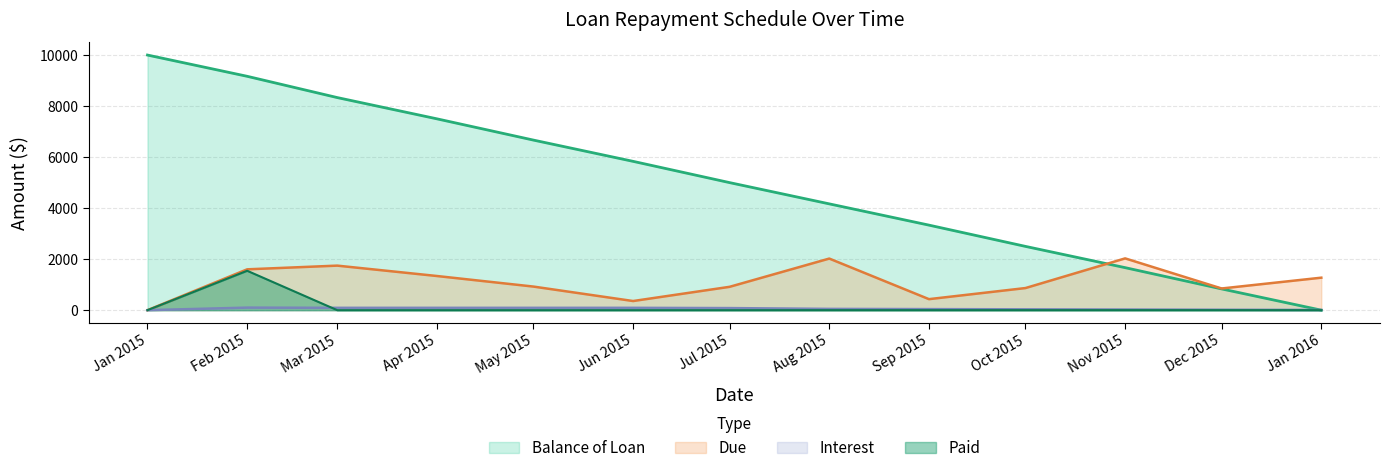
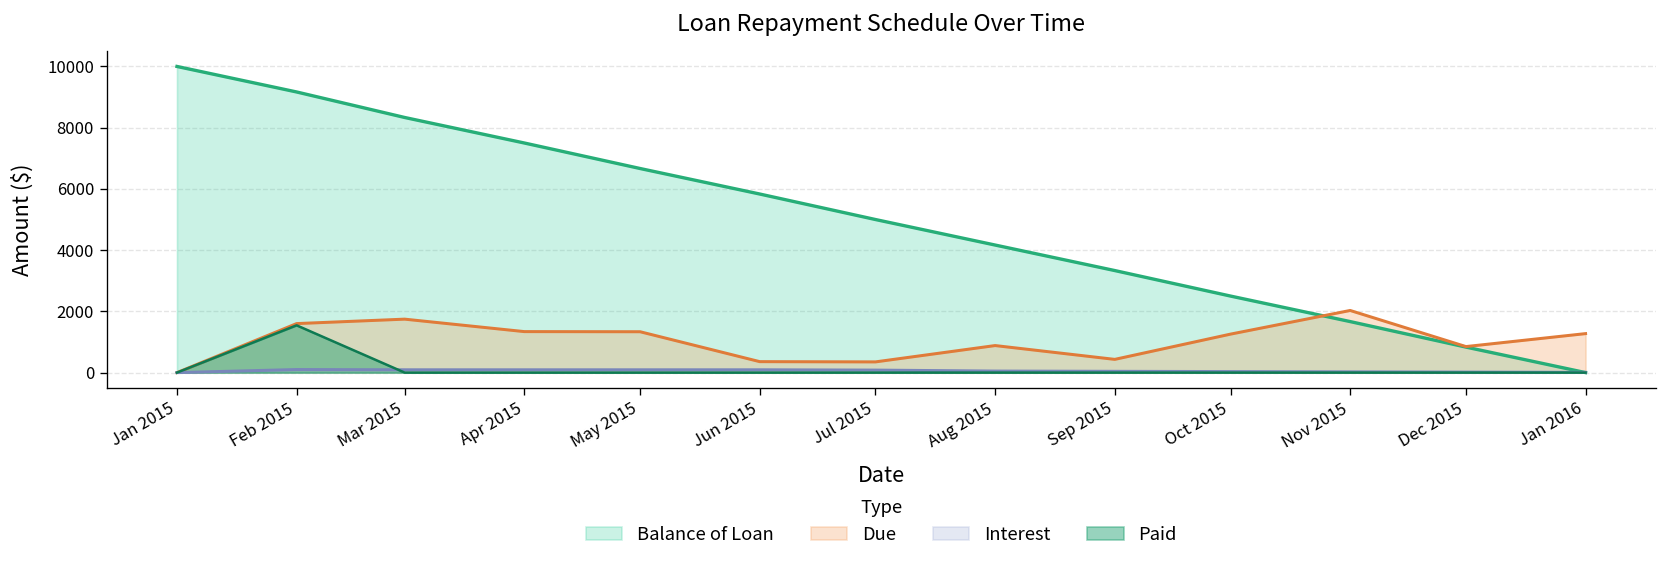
  {
    "Due": {
      "Mar 2015": 1700,
      "Apr 2015": 1300,
-     "May 2015": 900,
+     "May 2015": 1300,
      "Jun 2015": 400,
-     "Jul 2015": 900,
-     "Aug 2015": 2000,
+     "Jul 2015": 400,
+     "Aug 2015": 900,
      "Sep 2015": 400,
-     "Oct 2015": 900,
+     "Oct 2015": 1300,
      "Nov 2015": 2000,
      "Jan 2016": 1300
    }
  }
